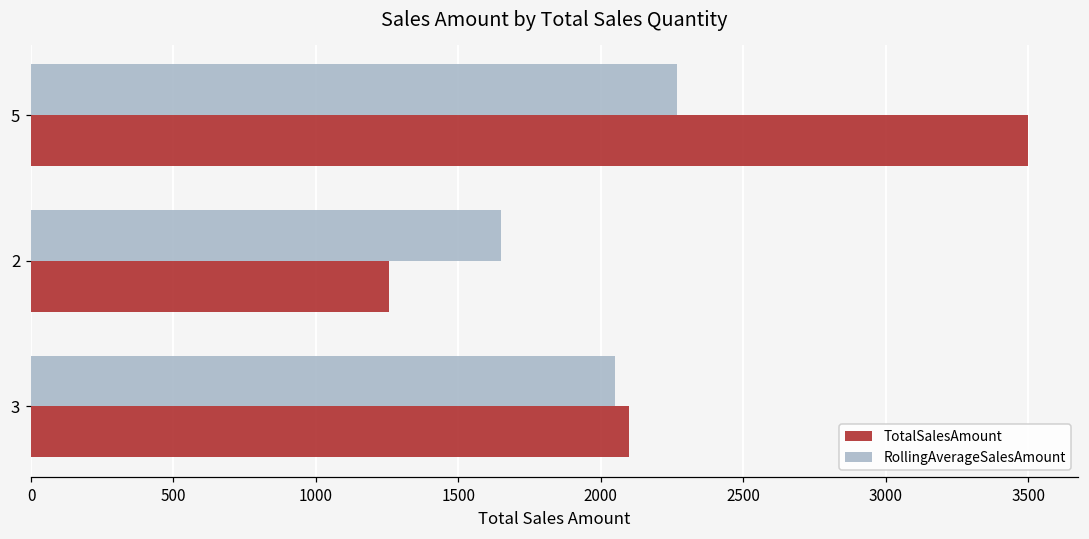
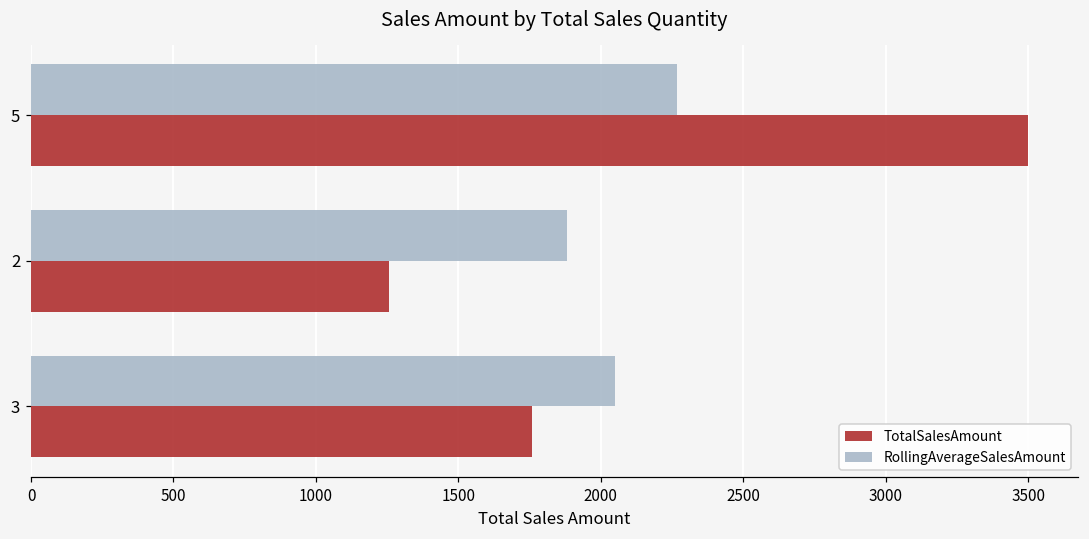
  {
    "TotalSalesAmount": {
      "5": 3500,
      "2": 1260,
-     "3": 2100
+     "3": 1760
    },
    "RollingAverageSalesAmount": {
      "5": 2270,
-     "2": 1650,
+     "2": 1880,
      "3": 2050
    }
  }
